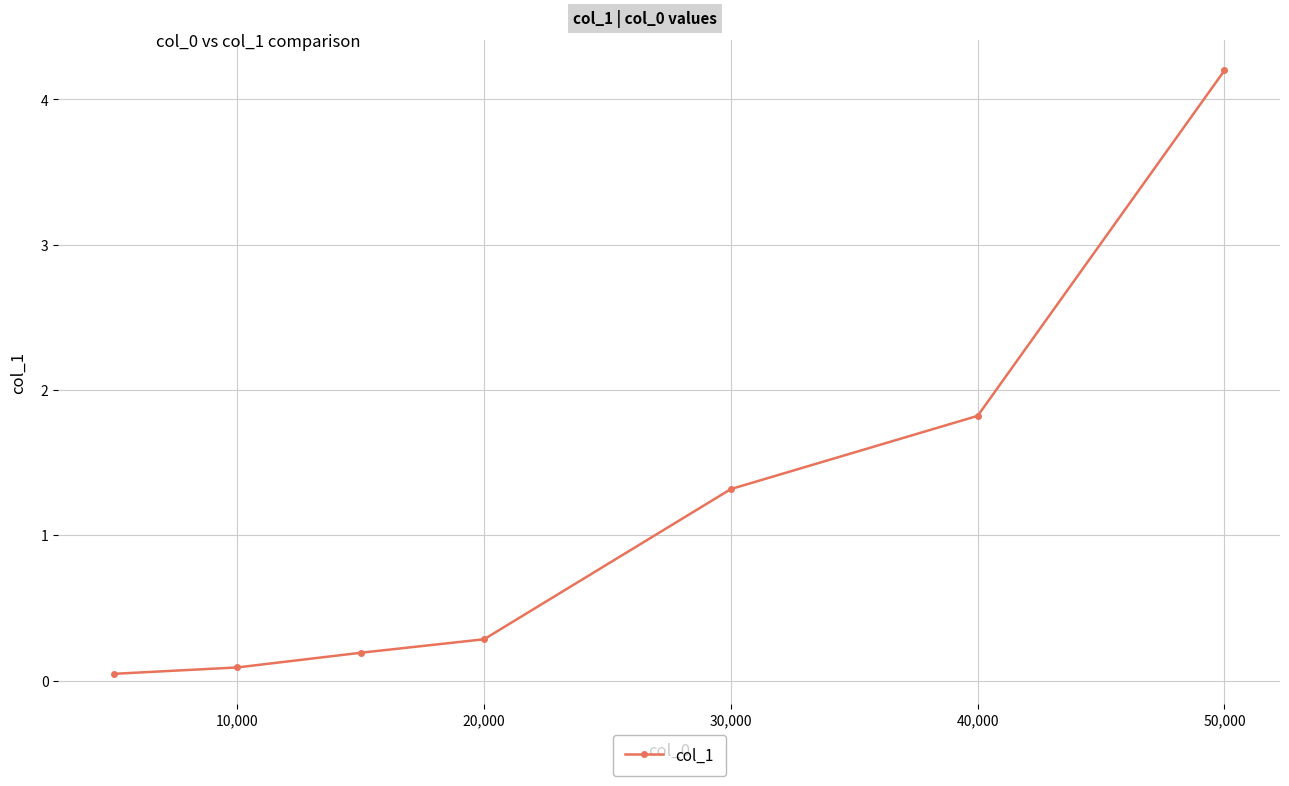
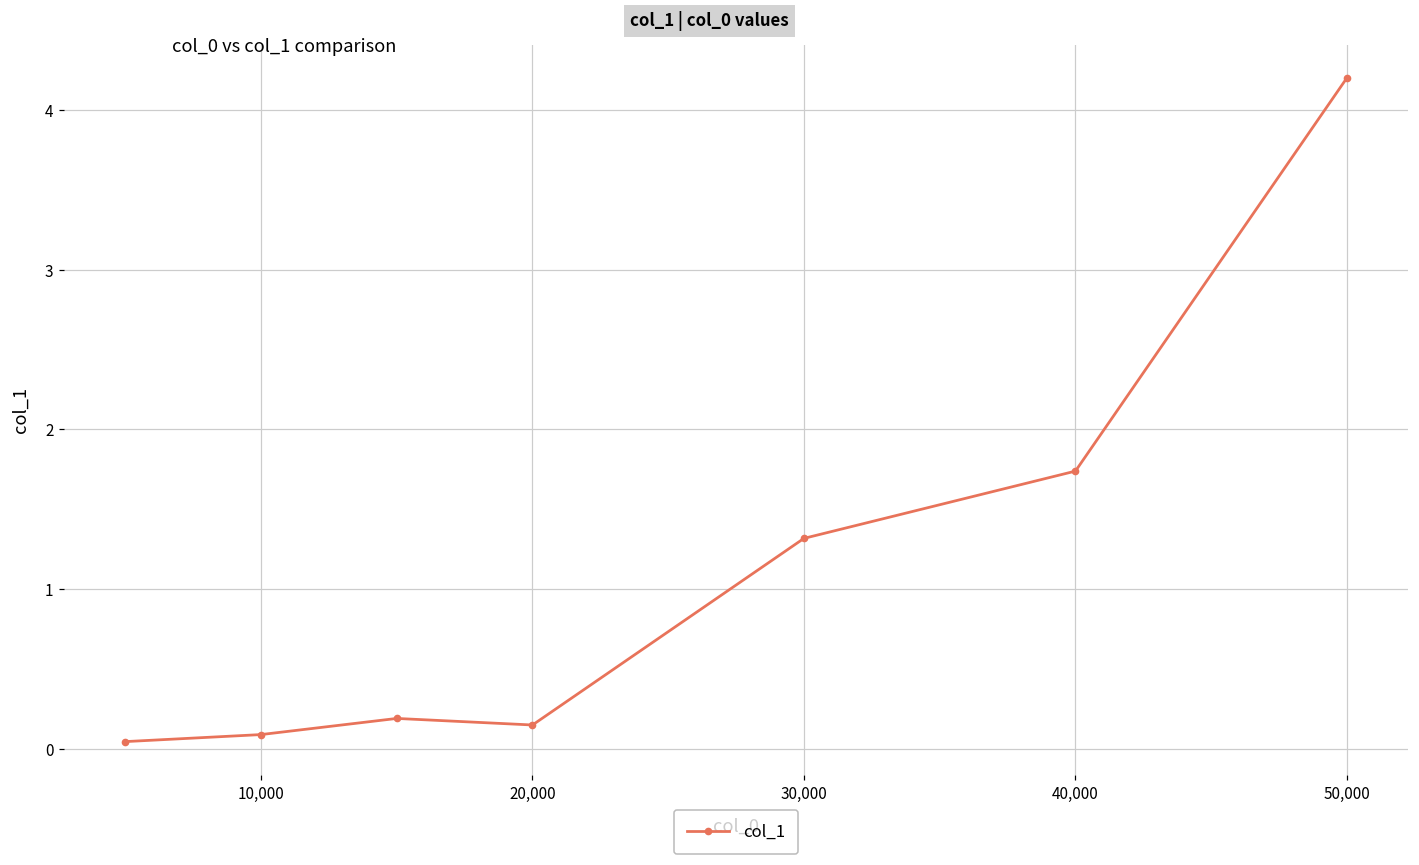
  {
    "10,000": 0.09,
-   "20,000": 0.28,
+   "20,000": 0.15,
    "30,000": 1.32,
-   "40,000": 1.82,
+   "40,000": 1.74,
    "50,000": 4.20
  }
